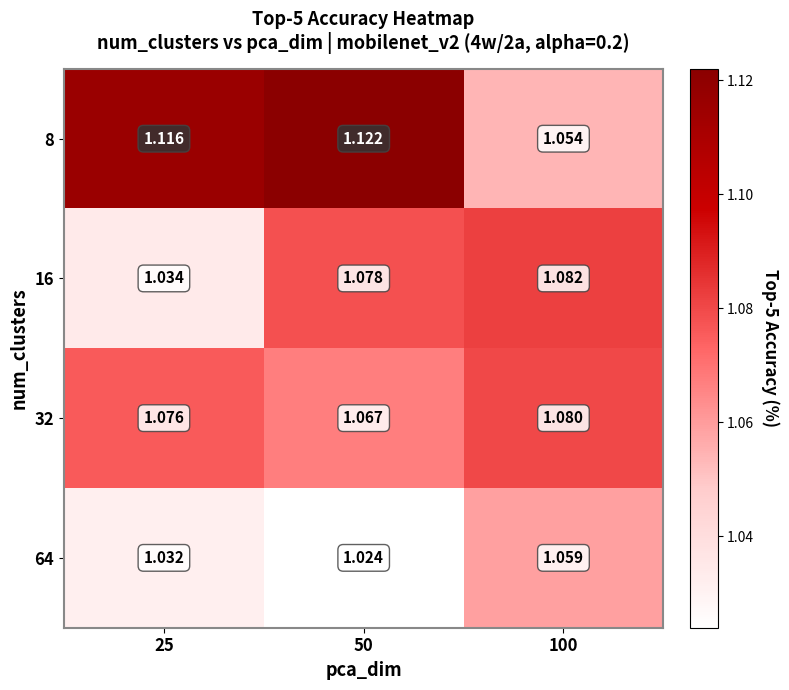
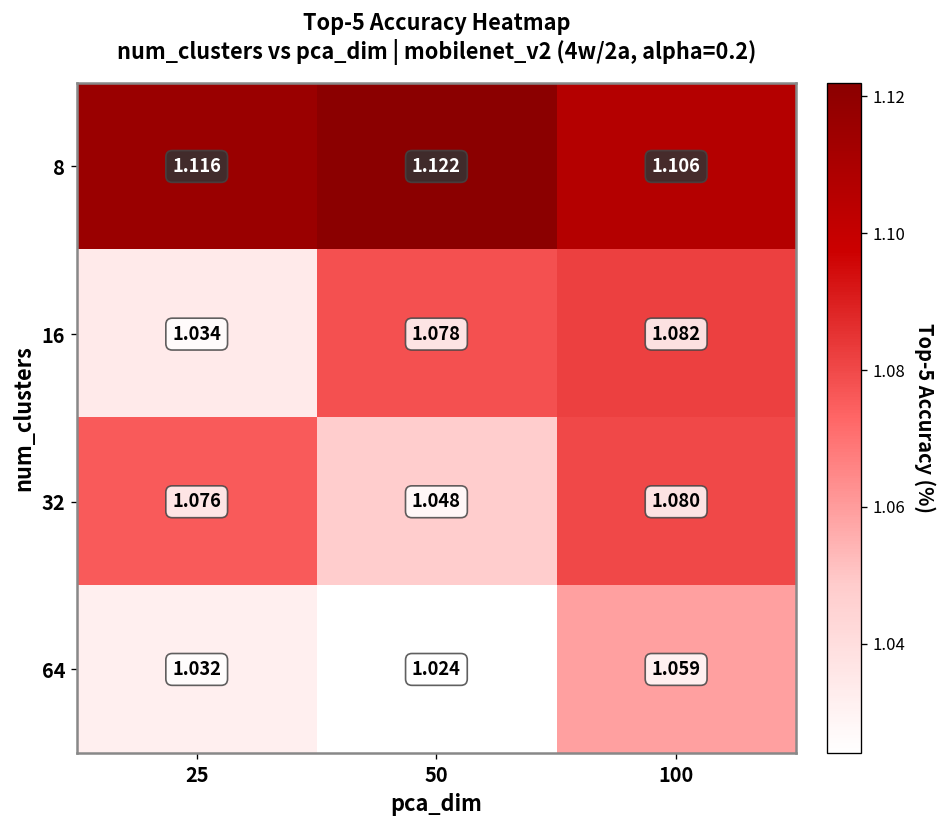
  {
    "8": {
-     "100": 1.054
+     "100": 1.106
    },
    "32": {
-     "50": 1.067
+     "50": 1.048
    }
  }
